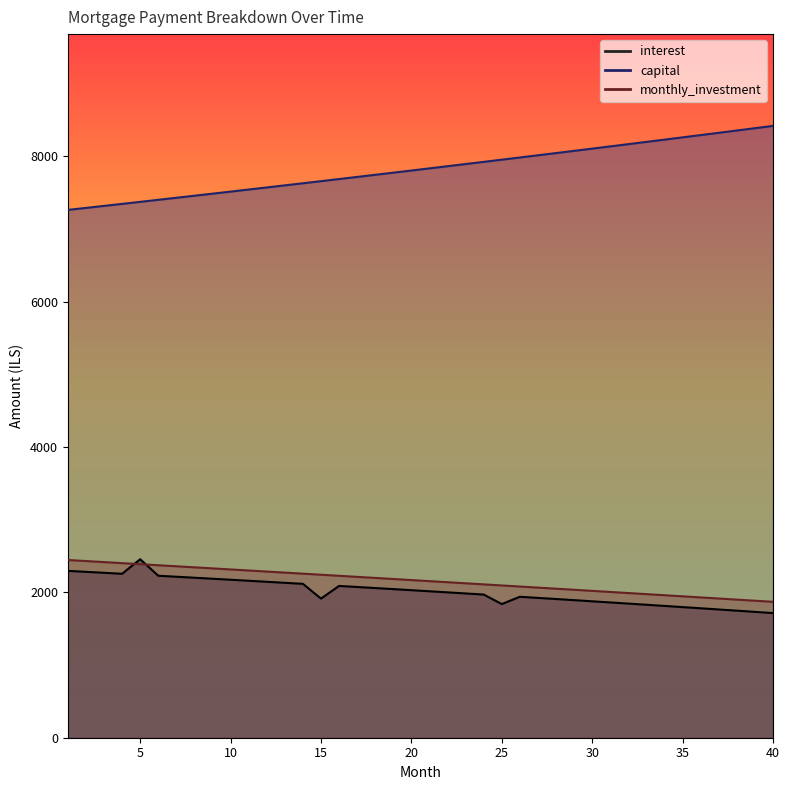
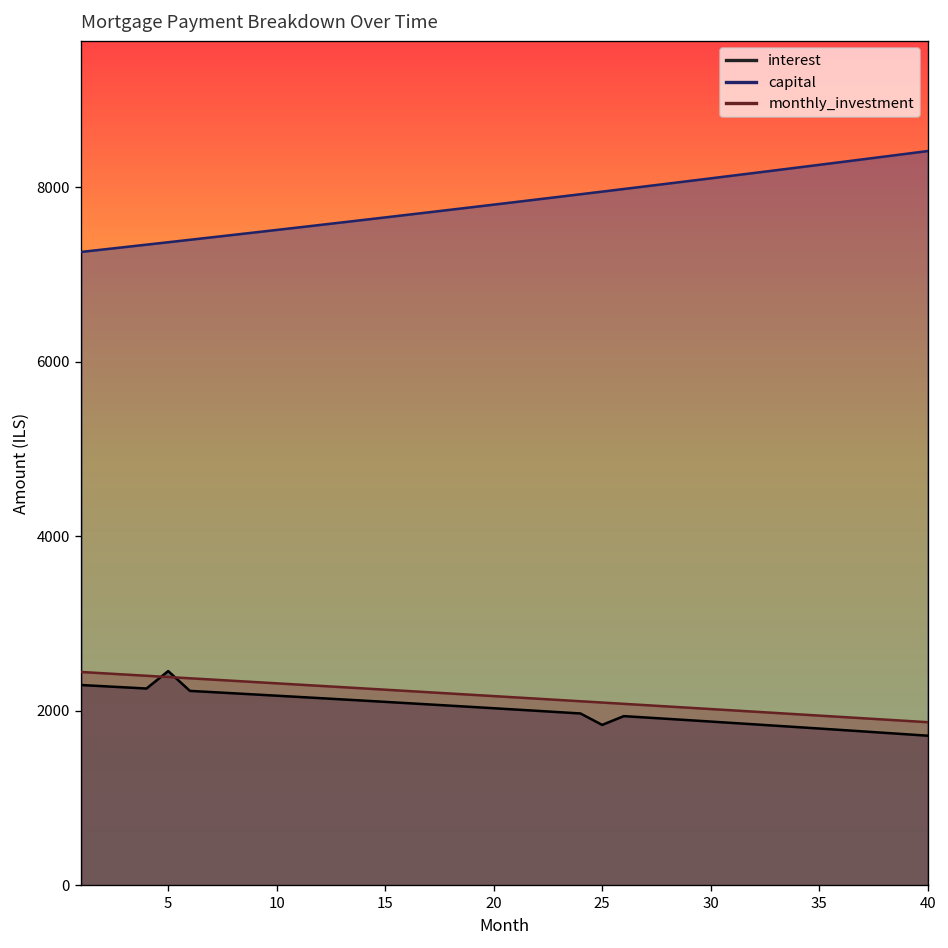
  {
    "interest": {
      "5": 2500,
      "10": 2200,
-     "15": 1900,
+     "15": 2100,
      "20": 2000,
      "25": 1800,
      "30": 1900,
      "35": 1800,
      "40": 1700
    }
  }
